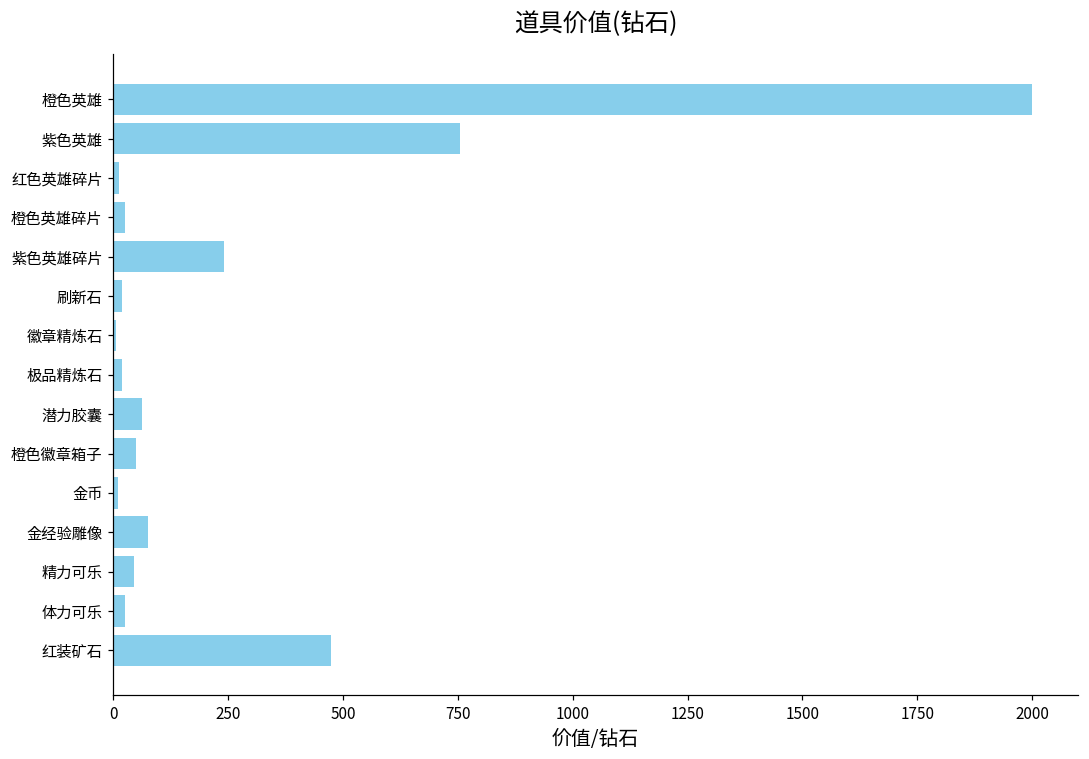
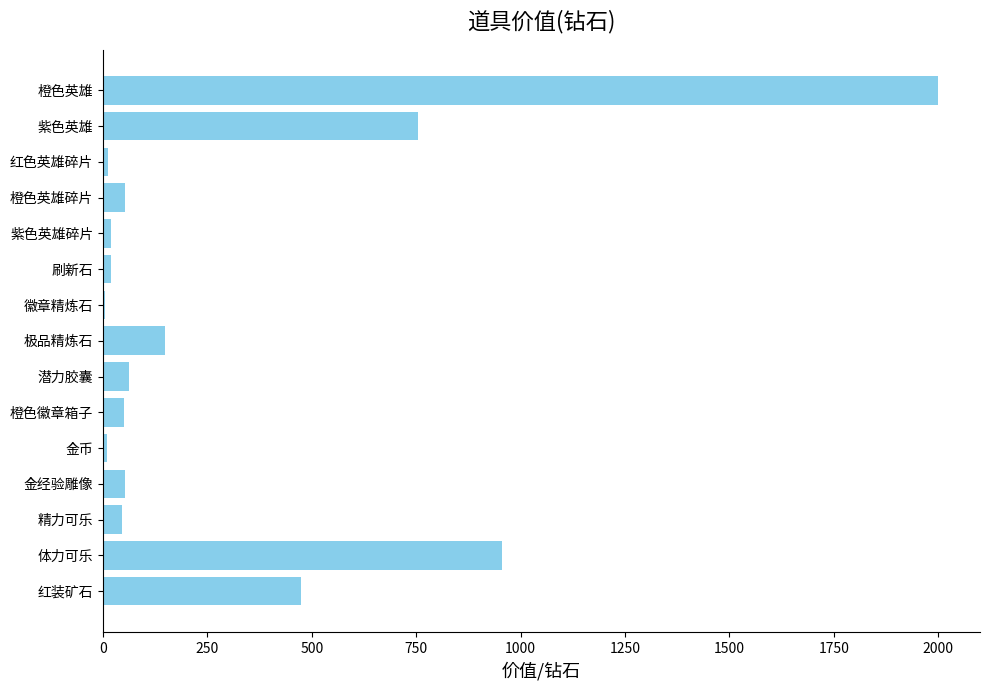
  {
    "橙色英雄": 2000,
    "紫色英雄": 750,
    "红色英雄碎片": 10,
-   "橙色英雄碎片": 30,
-   "紫色英雄碎片": 240,
+   "橙色英雄碎片": 50,
+   "紫色英雄碎片": 20,
    "刷新石": 20,
-   "极品精炼石": 20,
+   "极品精炼石": 150,
    "潜力胶囊": 60,
    "橙色徽章箱子": 50,
    "金币": 10,
-   "金经验雕像": 80,
+   "金经验雕像": 50,
    "精力可乐": 50,
-   "体力可乐": 30,
+   "体力可乐": 960,
    "红装矿石": 480
  }
